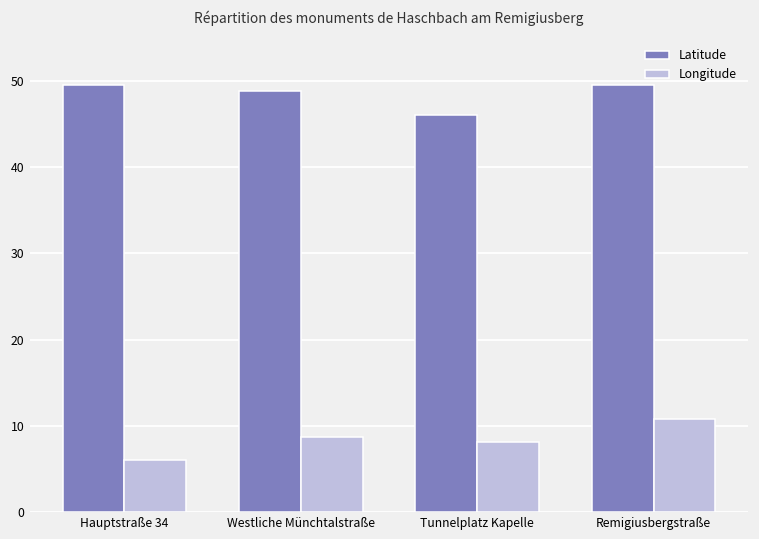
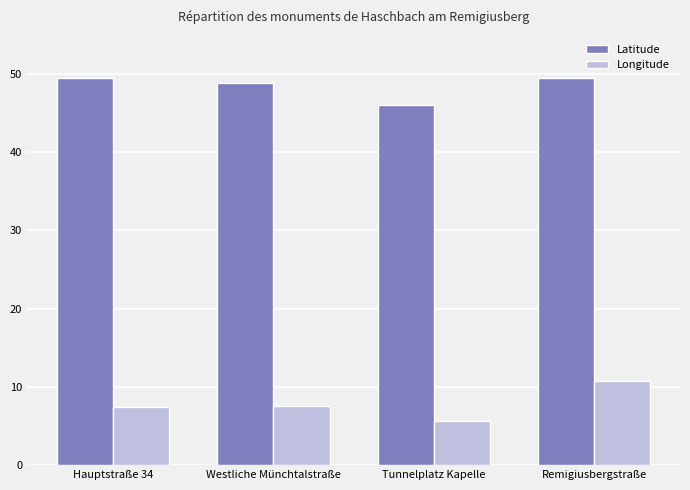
  {
    "Latitude": {
      "Hauptstraße 34": 50,
      "Westliche Münchtalstraße": 49,
      "Tunnelplatz Kapelle": 46,
      "Remigiusbergstraße": 50
    },
    "Longitude": {
-     "Hauptstraße 34": 6,
-     "Westliche Münchtalstraße": 9,
-     "Tunnelplatz Kapelle": 8,
+     "Hauptstraße 34": 7,
+     "Westliche Münchtalstraße": 8,
+     "Tunnelplatz Kapelle": 6,
      "Remigiusbergstraße": 11
    }
  }
